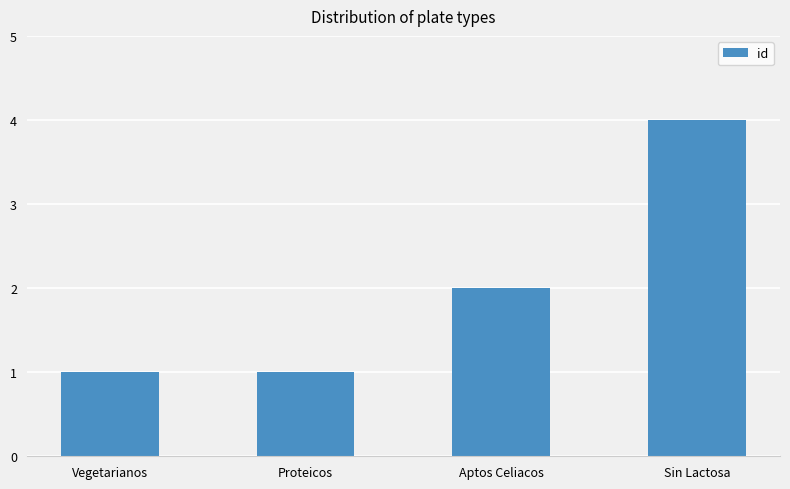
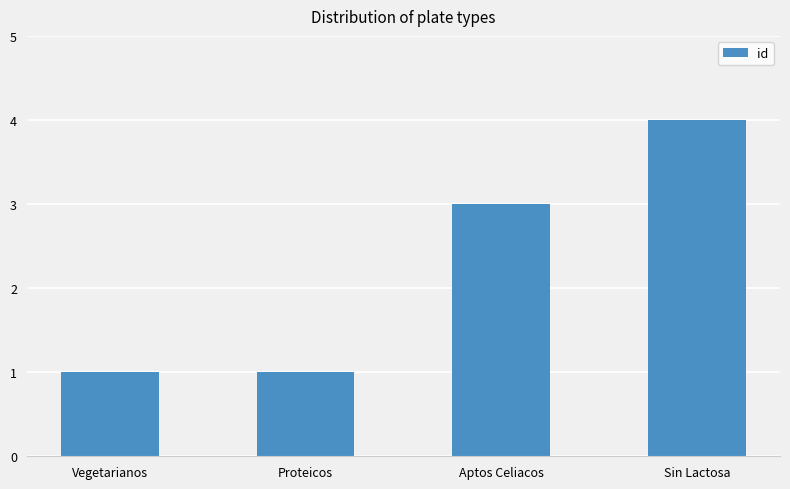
  {
    "Vegetarianos": 1,
    "Proteicos": 1,
-   "Aptos Celiacos": 2,
+   "Aptos Celiacos": 3,
    "Sin Lactosa": 4
  }
